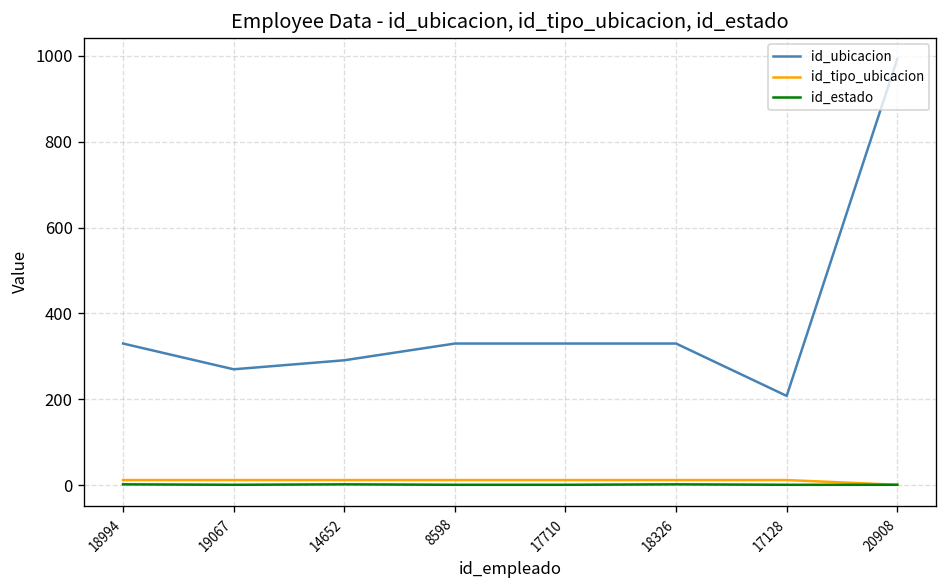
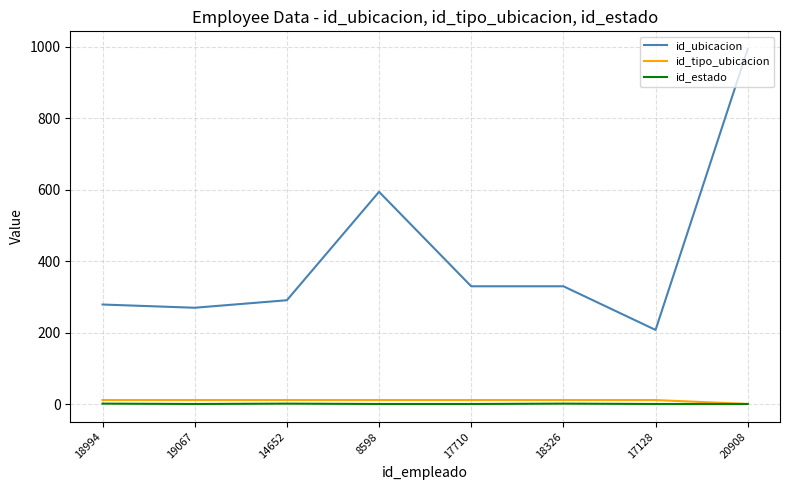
  {
    "id_ubicacion": {
-     "18994": 330,
+     "18994": 280,
      "19067": 270,
      "14652": 290,
-     "8598": 330,
+     "8598": 590,
      "17710": 330,
      "18326": 330,
      "17128": 210
    },
    "id_tipo_ubicacion": {
      "18994": 10,
      "19067": 10,
      "14652": 10,
      "8598": 10,
      "17710": 10,
      "18326": 10,
      "17128": 10
    },
    "id_estado": {
      "18994": 0,
      "19067": 0,
      "14652": 0,
      "8598": 0,
      "17710": 0,
      "18326": 0,
      "17128": 0
    }
  }
